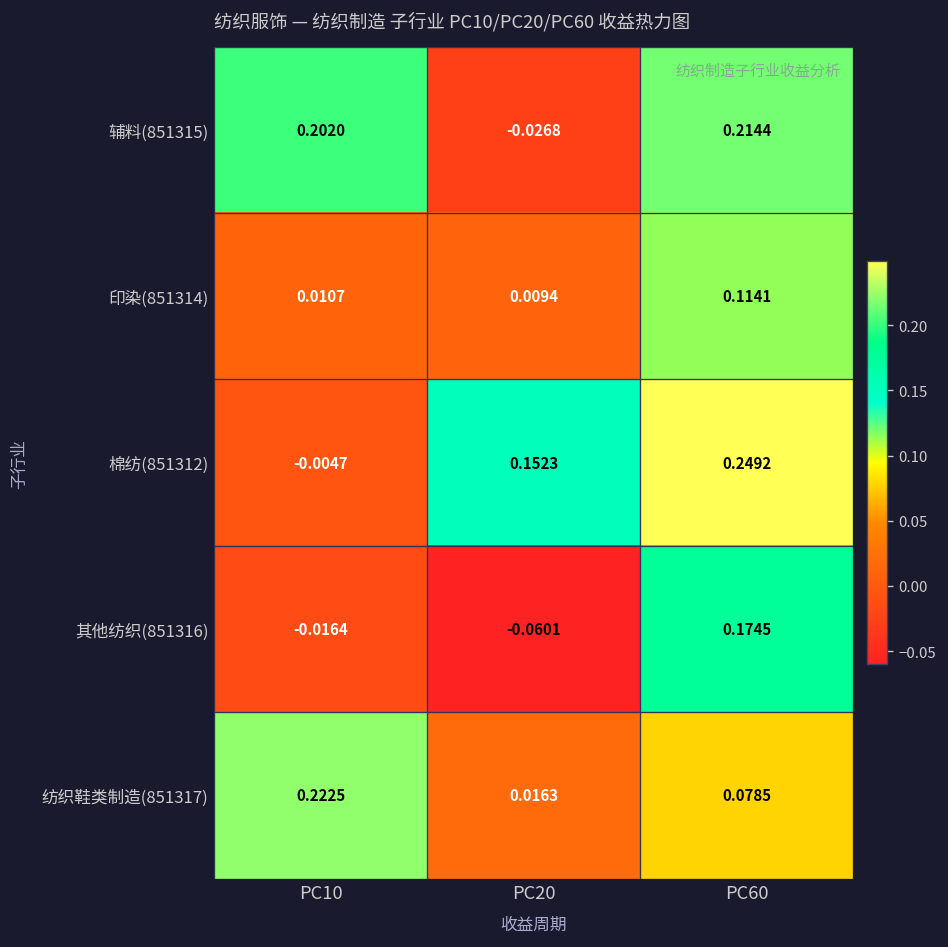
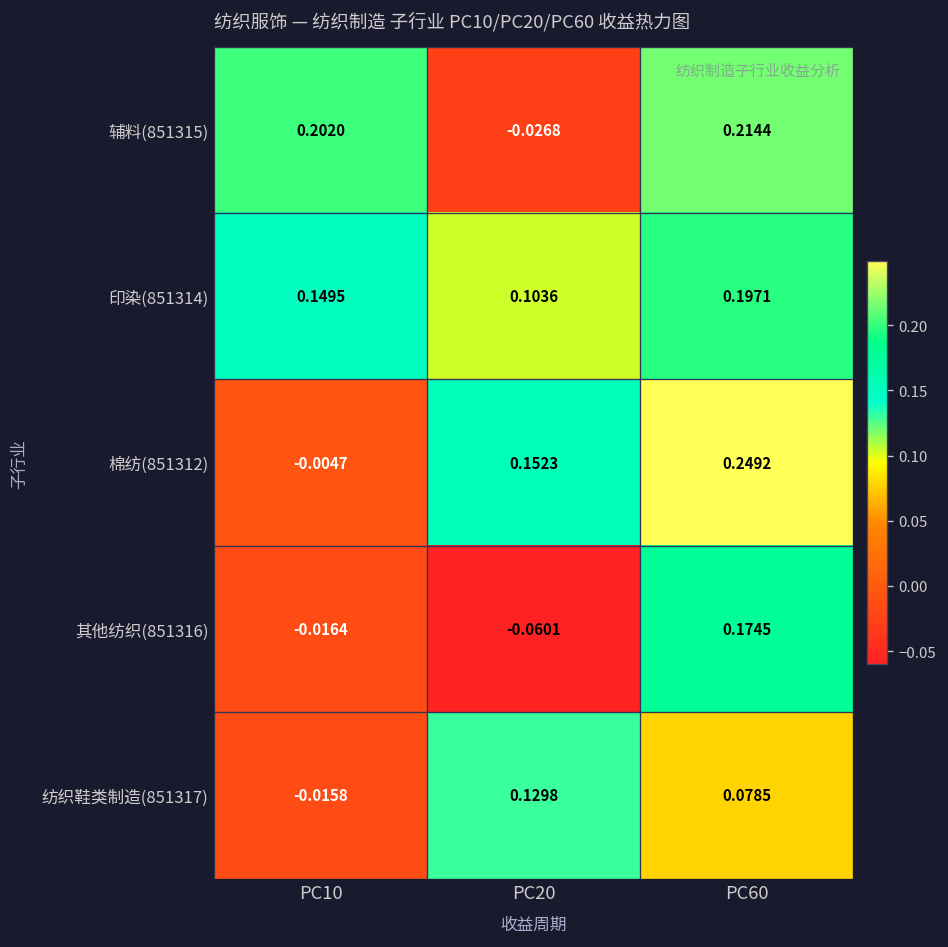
  {
    "辅料(851315)": {
      "PC10": 0.2020,
      "PC20": -0.0268
    },
    "印染(851314)": {
-     "PC10": 0.0107,
-     "PC20": 0.0094,
-     "PC60": 0.1141
+     "PC10": 0.1495,
+     "PC20": 0.1036,
+     "PC60": 0.1971
    },
    "棉纺(851312)": {
      "PC10": -0.0047,
      "PC20": 0.1523,
      "PC60": 0.2492
    },
    "其他纺织(851316)": {
      "PC10": -0.0164,
      "PC20": -0.0601,
      "PC60": 0.1745
    },
    "纺织鞋类制造(851317)": {
-     "PC10": 0.2225,
-     "PC20": 0.0163,
+     "PC10": -0.0158,
+     "PC20": 0.1298,
      "PC60": 0.0785
    }
  }
